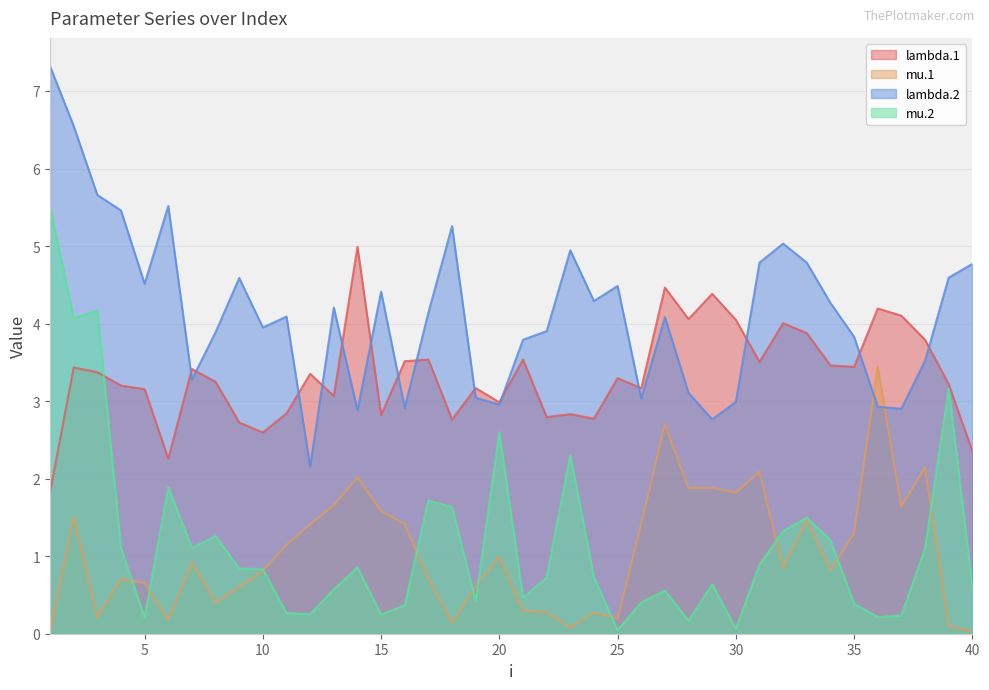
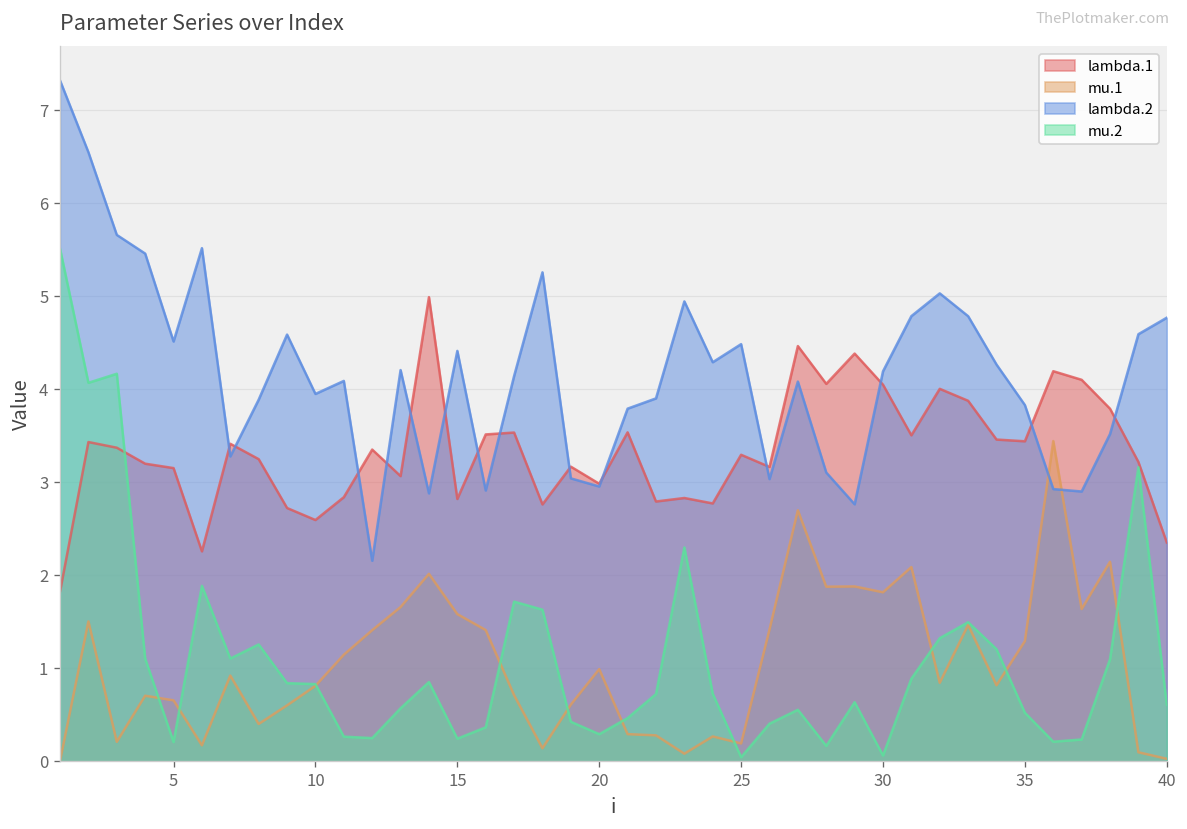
  {
    "lambda.2": {
      "5": 4.5,
      "10": 4.0,
      "15": 4.4,
      "25": 4.5,
-     "30": 3.0,
+     "30": 4.2,
      "35": 3.8,
      "40": 4.8
    },
    "mu.2": {
      "5": 0.2,
      "15": 0.2,
-     "20": 2.6,
+     "20": 0.3,
      "25": 0.0,
      "30": 0.1,
-     "35": 0.4,
+     "35": 0.5,
      "40": 0.6
    }
  }
